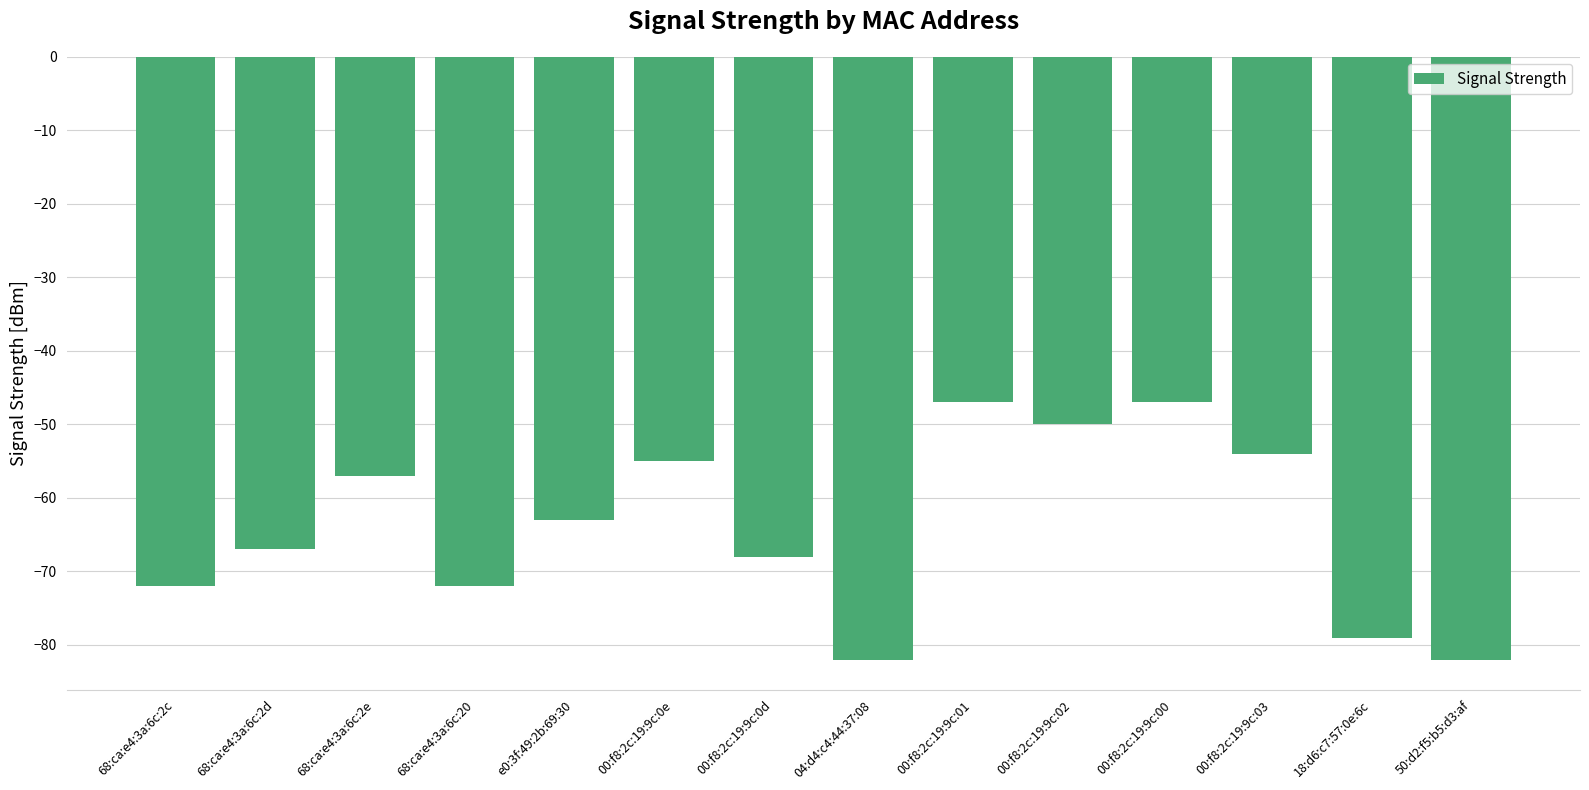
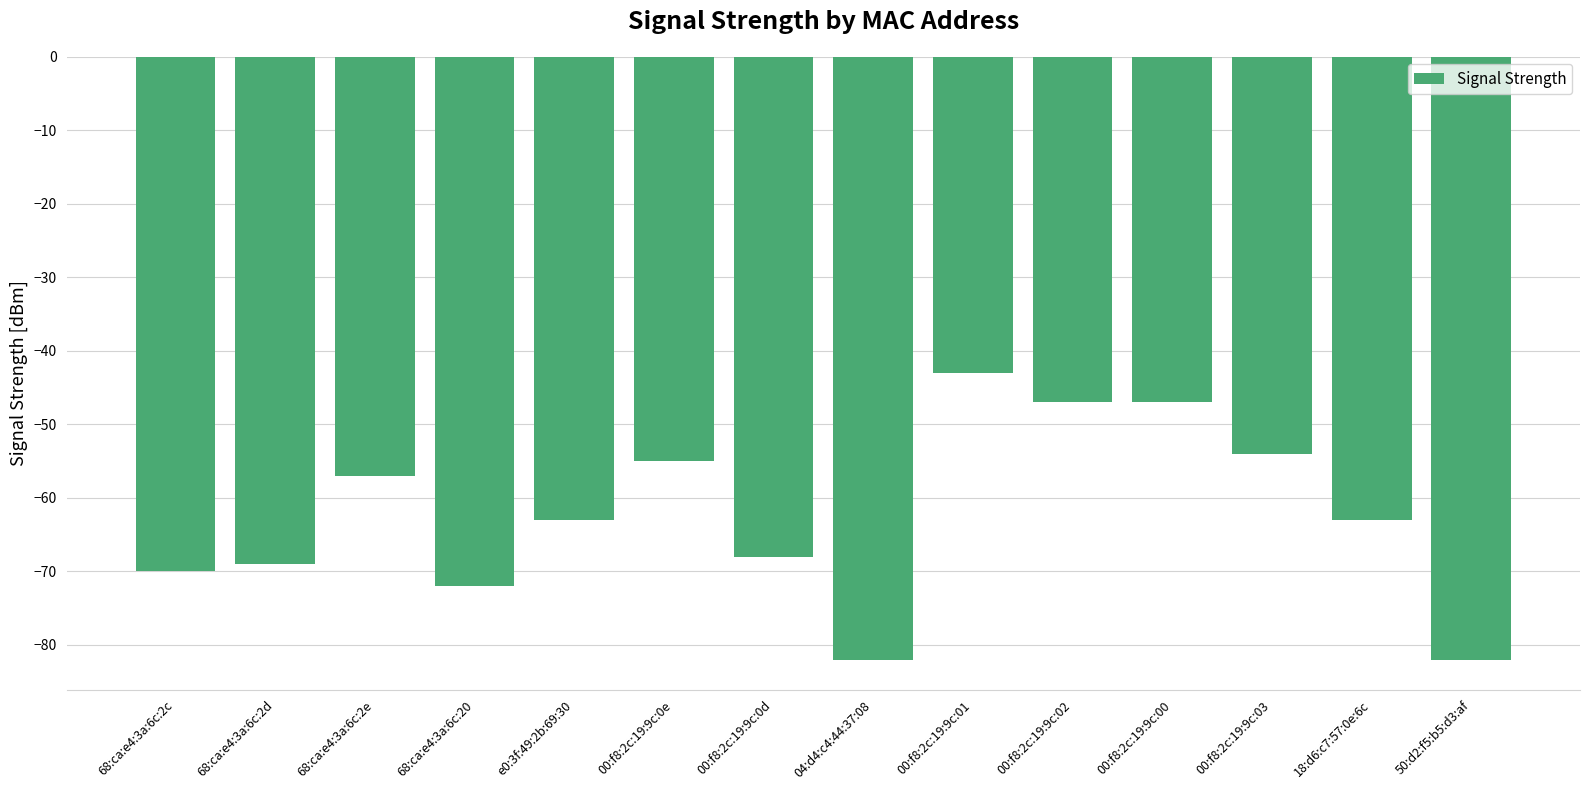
  {
-   "68:ca:e4:3a:6c:2c": -72,
-   "68:ca:e4:3a:6c:2d": -67,
+   "68:ca:e4:3a:6c:2c": -70,
+   "68:ca:e4:3a:6c:2d": -69,
    "68:ca:e4:3a:6c:2e": -57,
    "68:ca:e4:3a:6c:20": -72,
    "e0:3f:49:2b:69:30": -63,
    "00:f8:2c:19:9c:0e": -55,
    "00:f8:2c:19:9c:0d": -68,
    "04:d4:c4:44:37:08": -82,
-   "00:f8:2c:19:9c:01": -47,
-   "00:f8:2c:19:9c:02": -50,
+   "00:f8:2c:19:9c:01": -43,
+   "00:f8:2c:19:9c:02": -47,
    "00:f8:2c:19:9c:00": -47,
    "00:f8:2c:19:9c:03": -54,
-   "18:d6:c7:57:0e:6c": -79,
+   "18:d6:c7:57:0e:6c": -63,
    "50:d2:f5:b5:d3:af": -82
  }
